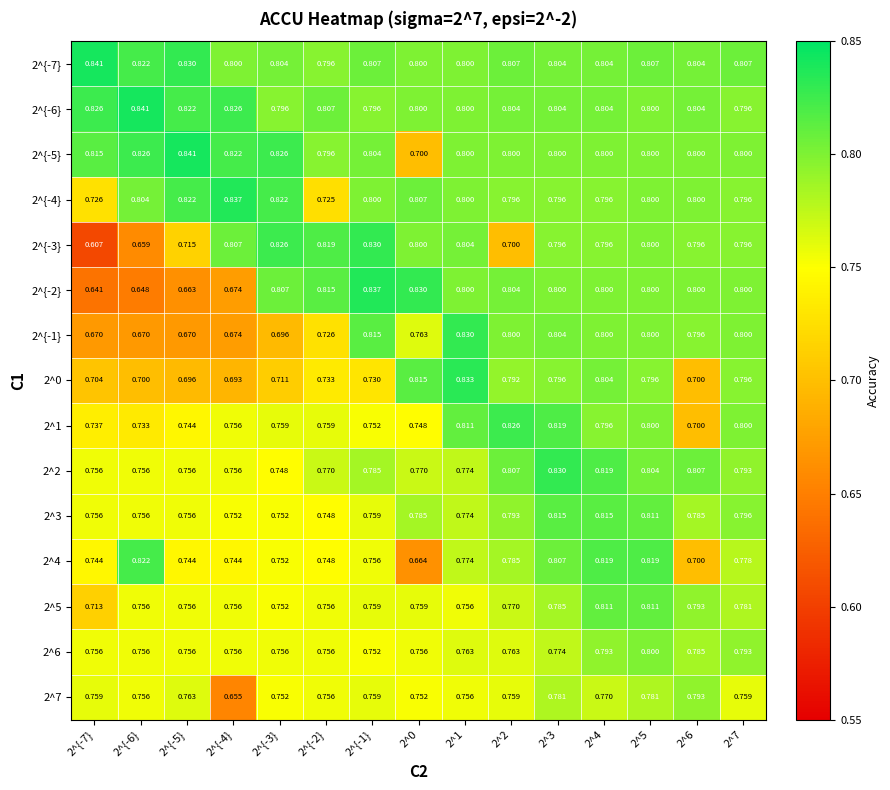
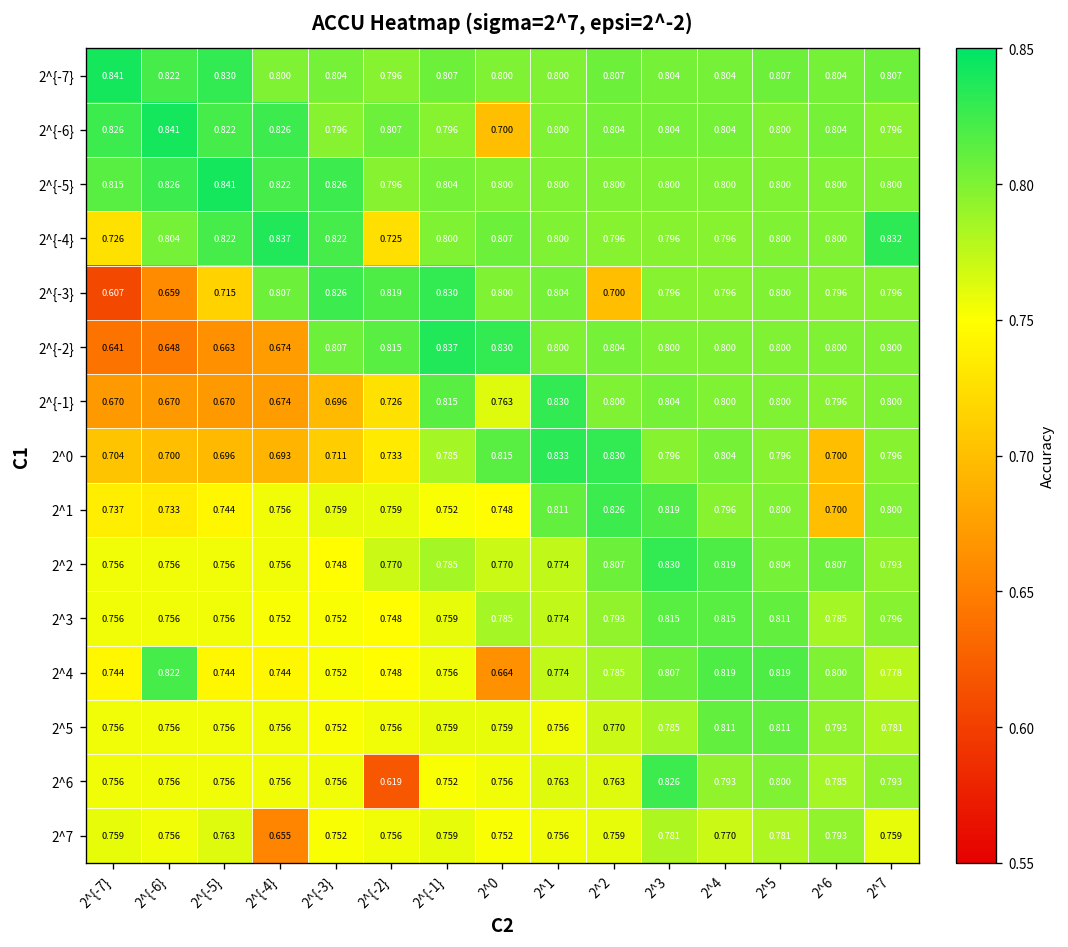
  {
    "2^{-6}": {
      "2^{-7}": 0.826,
      "2^{-6}": 0.841,
      "2^{-5}": 0.822,
      "2^{-4}": 0.826,
      "2^{-3}": 0.796,
      "2^{-2}": 0.807,
      "2^{-1}": 0.796,
-     "2^0": 0.800,
+     "2^0": 0.700,
      "2^1": 0.800,
      "2^2": 0.804,
      "2^3": 0.804,
      "2^4": 0.804,
      "2^5": 0.800,
      "2^6": 0.804,
      "2^7": 0.796
    },
    "2^{-5}": {
      "2^{-7}": 0.815,
      "2^{-6}": 0.826,
      "2^{-5}": 0.841,
      "2^{-4}": 0.822,
      "2^{-3}": 0.826,
      "2^{-2}": 0.796,
      "2^{-1}": 0.804,
-     "2^0": 0.700,
+     "2^0": 0.800,
      "2^1": 0.800,
      "2^2": 0.800,
      "2^3": 0.800,
      "2^4": 0.800,
      "2^5": 0.800,
      "2^6": 0.800,
      "2^7": 0.800
    },
    "2^{-4}": {
      "2^{-7}": 0.726,
      "2^{-6}": 0.804,
      "2^{-5}": 0.822,
      "2^{-4}": 0.837,
      "2^{-3}": 0.822,
      "2^{-2}": 0.725,
      "2^{-1}": 0.800,
      "2^0": 0.807,
      "2^1": 0.800,
      "2^2": 0.796,
      "2^3": 0.796,
      "2^4": 0.796,
      "2^5": 0.800,
      "2^6": 0.800,
-     "2^7": 0.796
+     "2^7": 0.832
    },
    "2^0": {
      "2^{-7}": 0.704,
      "2^{-6}": 0.700,
      "2^{-5}": 0.696,
      "2^{-4}": 0.693,
      "2^{-3}": 0.711,
      "2^{-2}": 0.733,
-     "2^{-1}": 0.730,
+     "2^{-1}": 0.785,
      "2^0": 0.815,
      "2^1": 0.833,
-     "2^2": 0.792,
+     "2^2": 0.830,
      "2^3": 0.796,
      "2^4": 0.804,
      "2^5": 0.796,
      "2^6": 0.700,
      "2^7": 0.796
    },
    "2^4": {
      "2^{-7}": 0.744,
      "2^{-6}": 0.822,
      "2^{-5}": 0.744,
      "2^{-4}": 0.744,
      "2^{-3}": 0.752,
      "2^{-2}": 0.748,
      "2^{-1}": 0.756,
      "2^0": 0.664,
      "2^1": 0.774,
      "2^2": 0.785,
      "2^3": 0.807,
      "2^4": 0.819,
      "2^5": 0.819,
-     "2^6": 0.700,
+     "2^6": 0.800,
      "2^7": 0.778
    },
    "2^5": {
-     "2^{-7}": 0.713,
+     "2^{-7}": 0.756,
      "2^{-6}": 0.756,
      "2^{-5}": 0.756,
      "2^{-4}": 0.756,
      "2^{-3}": 0.752,
      "2^{-2}": 0.756,
      "2^{-1}": 0.759,
      "2^0": 0.759,
      "2^1": 0.756,
      "2^2": 0.770,
      "2^3": 0.785,
      "2^4": 0.811,
      "2^5": 0.811,
      "2^6": 0.793,
      "2^7": 0.781
    },
    "2^6": {
      "2^{-7}": 0.756,
      "2^{-6}": 0.756,
      "2^{-5}": 0.756,
      "2^{-4}": 0.756,
      "2^{-3}": 0.756,
-     "2^{-2}": 0.756,
+     "2^{-2}": 0.619,
      "2^{-1}": 0.752,
      "2^0": 0.756,
      "2^1": 0.763,
      "2^2": 0.763,
-     "2^3": 0.774,
+     "2^3": 0.826,
      "2^4": 0.793,
      "2^5": 0.800,
      "2^6": 0.785,
      "2^7": 0.793
    }
  }
